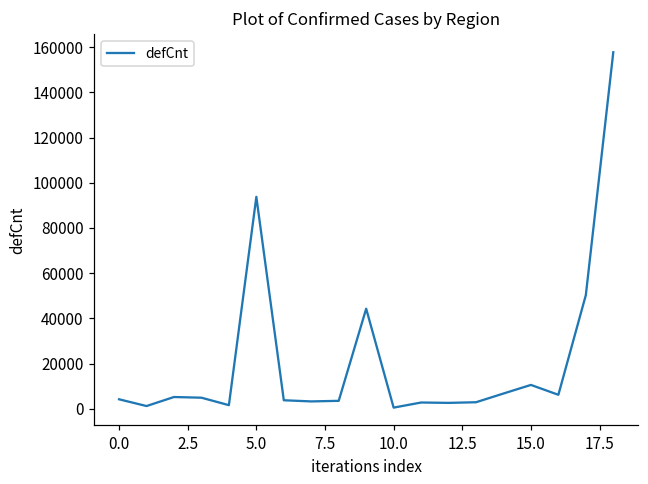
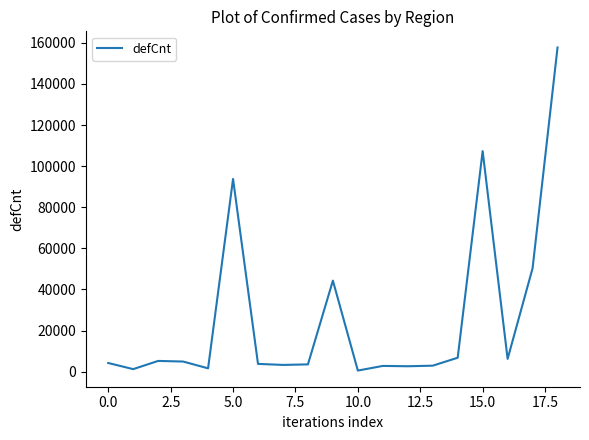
  {
    "0.0": 4000,
    "5.0": 94000,
    "10.0": 1000,
-   "15.0": 11000
+   "15.0": 107000
  }
